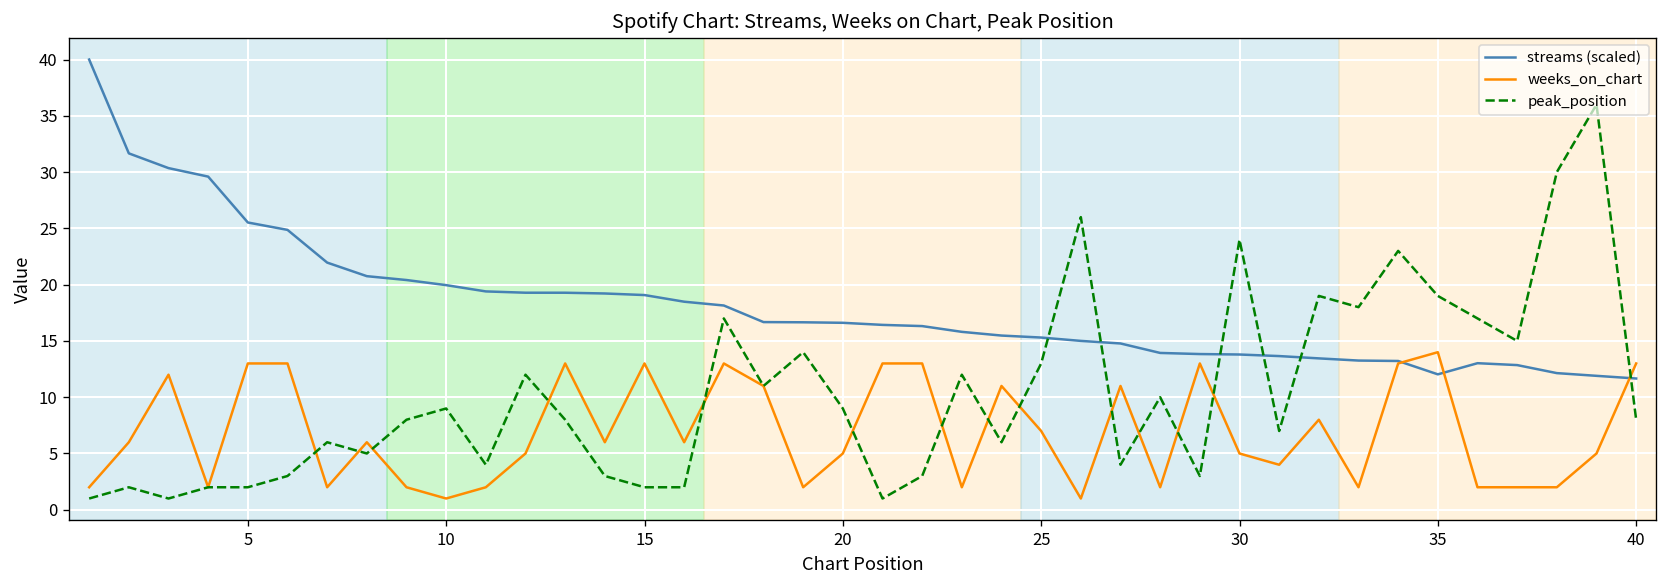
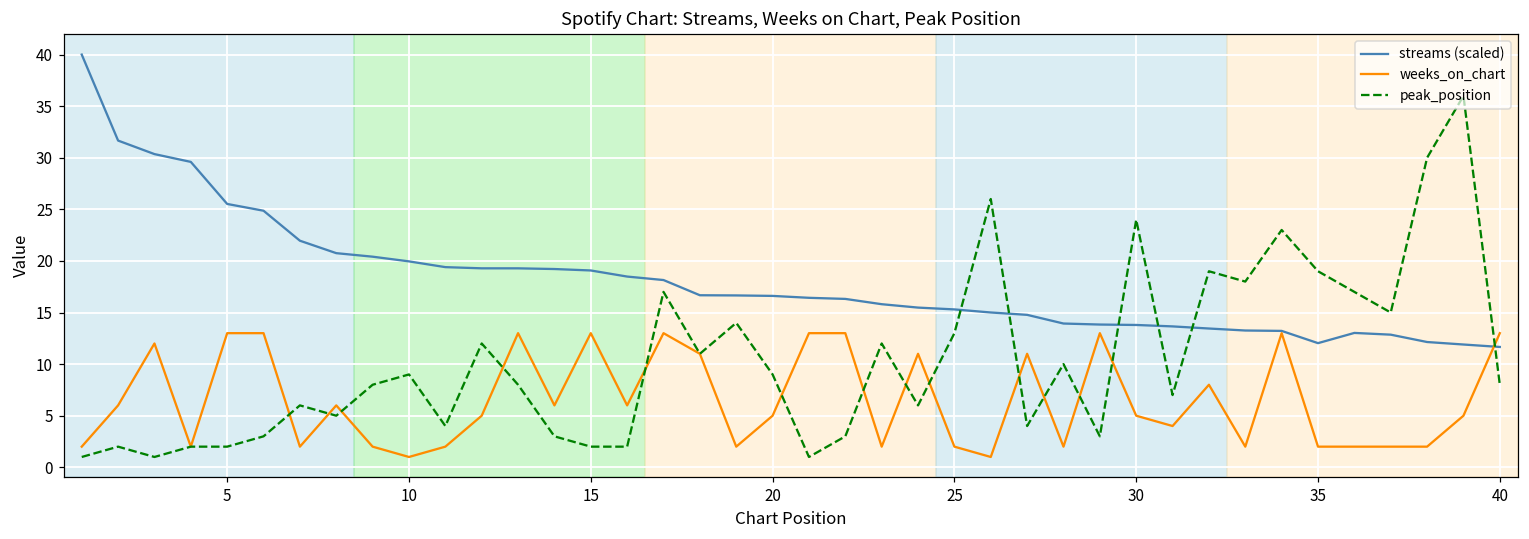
  {
    "streams (scaled)": {
      "5": 26,
      "10": 20,
      "15": 19,
      "20": 17,
      "25": 15,
      "30": 14,
      "35": 12,
      "40": 12
    },
    "weeks_on_chart": {
      "5": 13,
      "10": 1,
      "15": 13,
      "20": 5,
-     "25": 7,
+     "25": 2,
      "30": 5,
-     "35": 14,
+     "35": 2,
      "40": 13
    },
    "peak_position": {
      "5": 2,
      "10": 9,
      "15": 2,
      "20": 9,
      "25": 13,
      "30": 24,
      "35": 19,
      "40": 8
    }
  }
